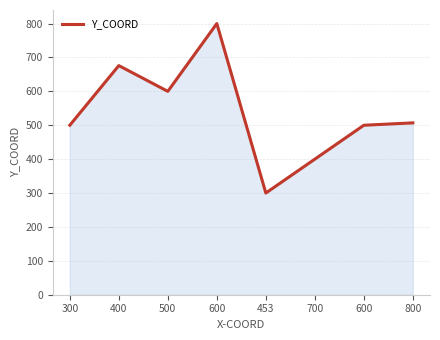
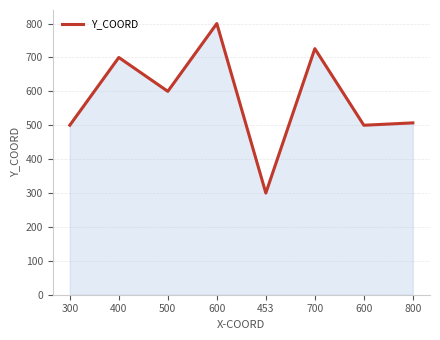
  {
    "300": 500,
-   "400": 680,
+   "400": 700,
    "500": 600,
    "453": 300,
-   "700": 400,
+   "700": 730,
    "800": 510
  }
